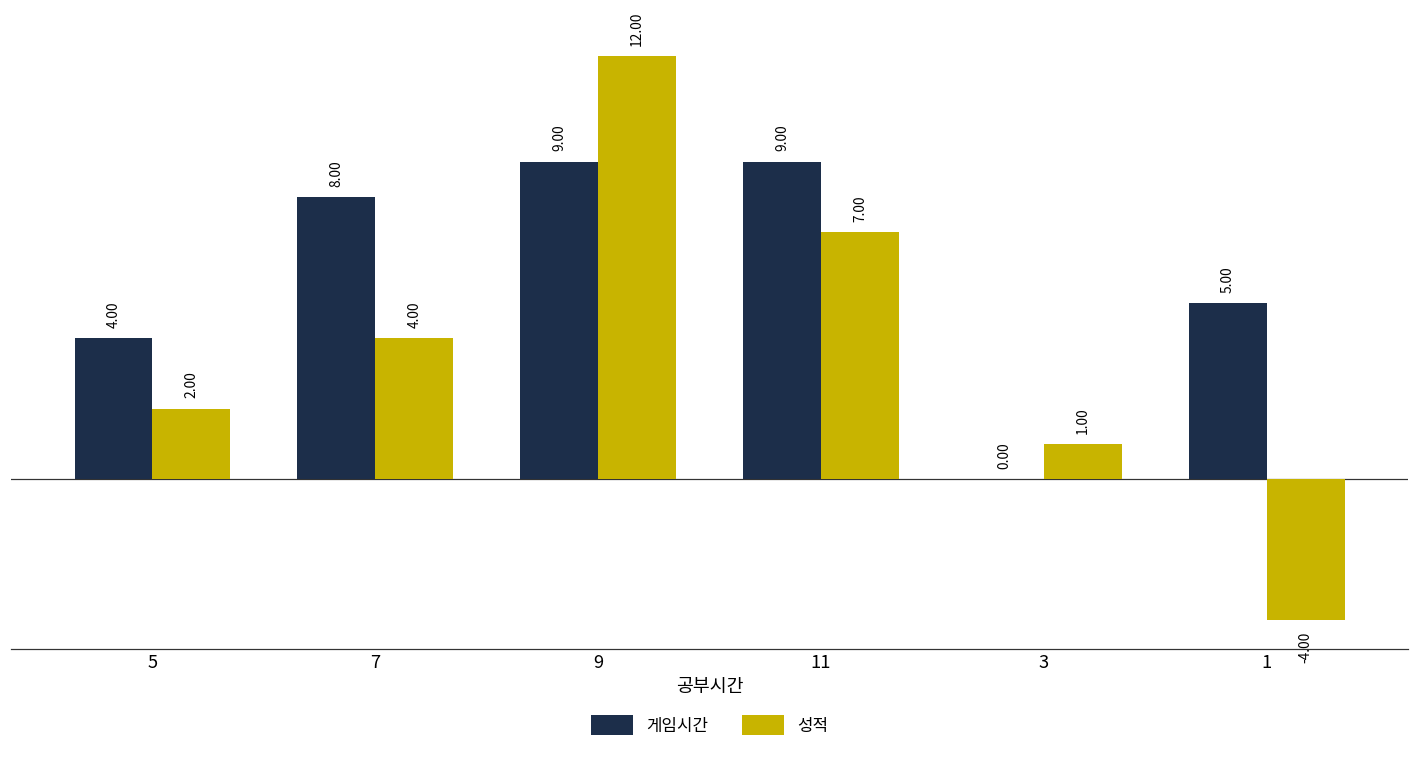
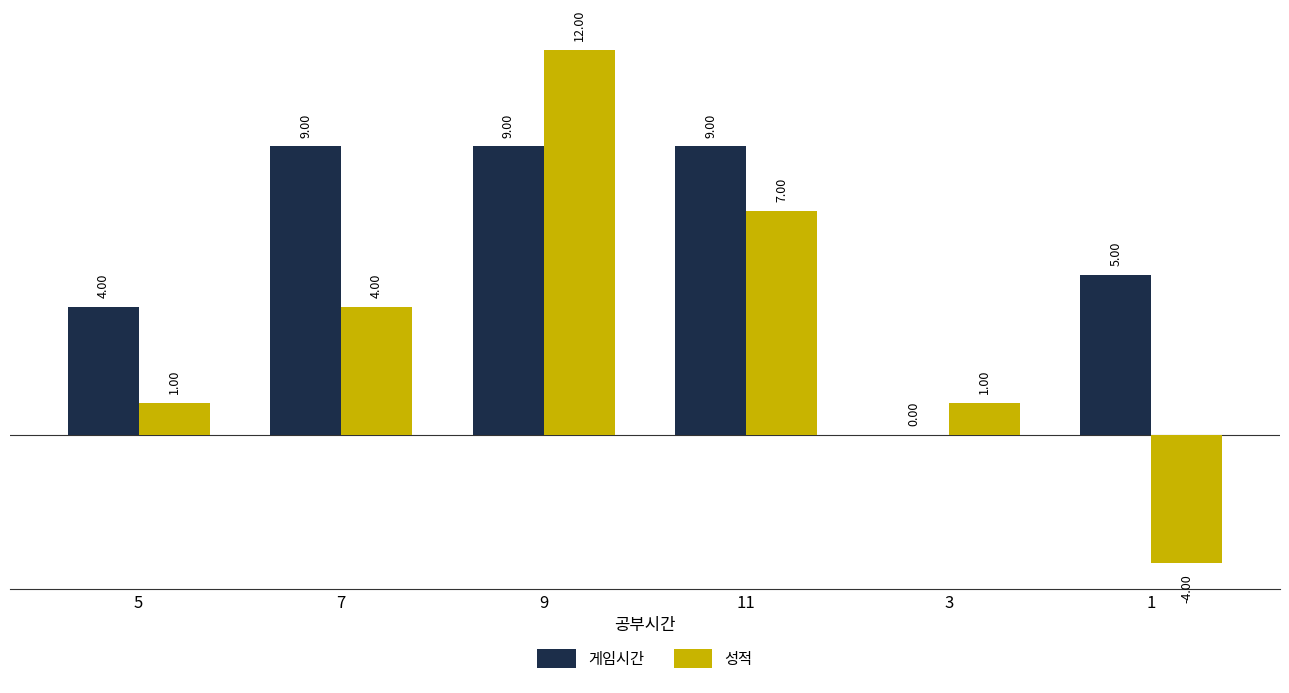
  {
    "게임시간": {
      "5": 4.00,
-     "7": 8.00,
+     "7": 9.00,
      "9": 9.00,
      "11": 9.00,
      "3": 0.00,
      "1": 5.00
    },
    "성적": {
-     "5": 2.00,
+     "5": 1.00,
      "7": 4.00,
      "9": 12.00,
      "11": 7.00,
      "3": 1.00,
      "1": -4.00
    }
  }
